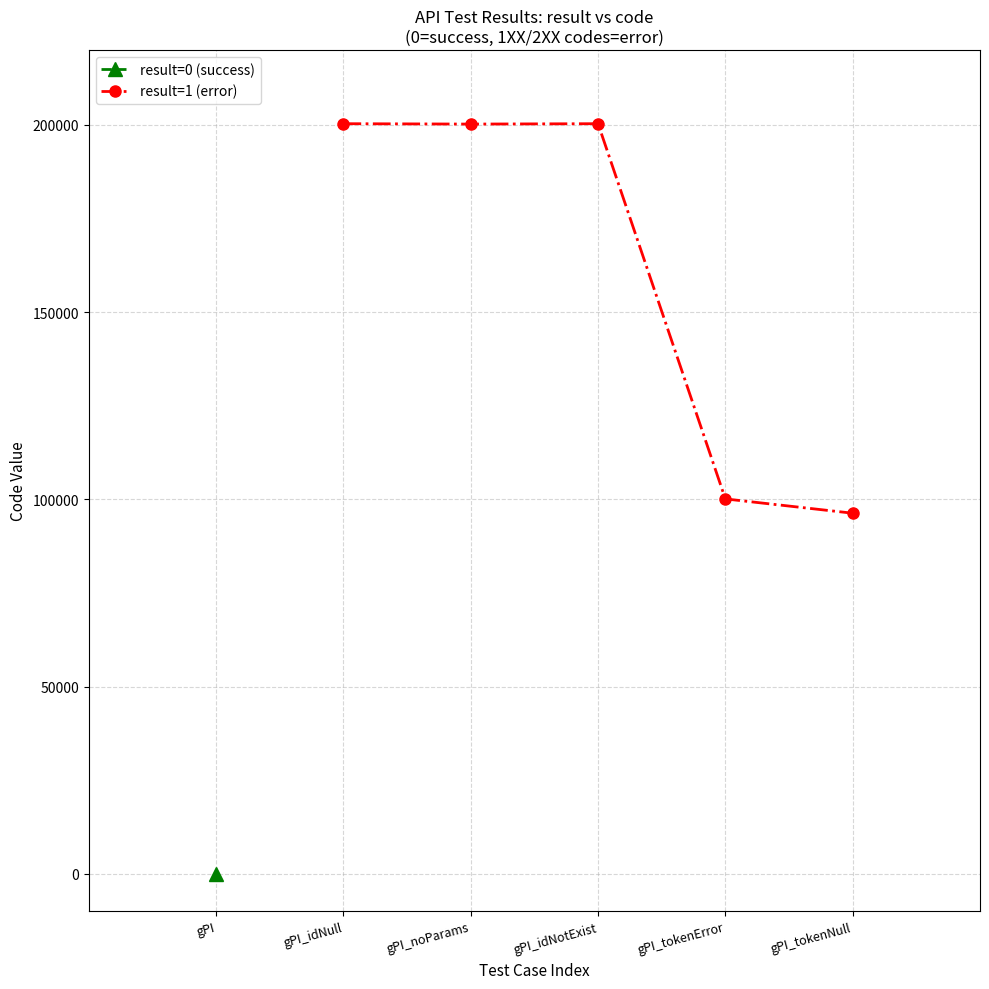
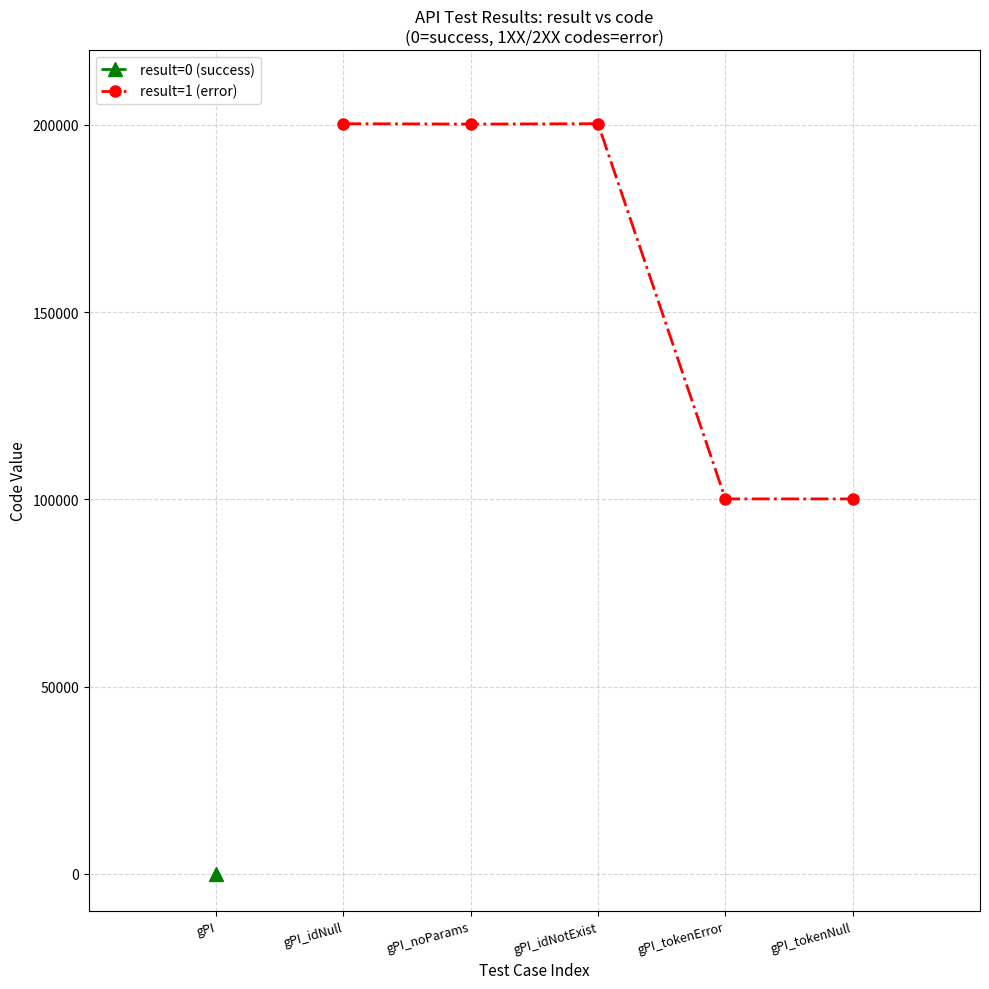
  {
    "result=0 (success)": {
      "gPI": 0
    },
    "result=1 (error)": {
      "gPI_idNull": 200000,
      "gPI_noParams": 200000,
      "gPI_idNotExist": 200000,
      "gPI_tokenError": 100000,
-     "gPI_tokenNull": 96000
+     "gPI_tokenNull": 100000
    }
  }
